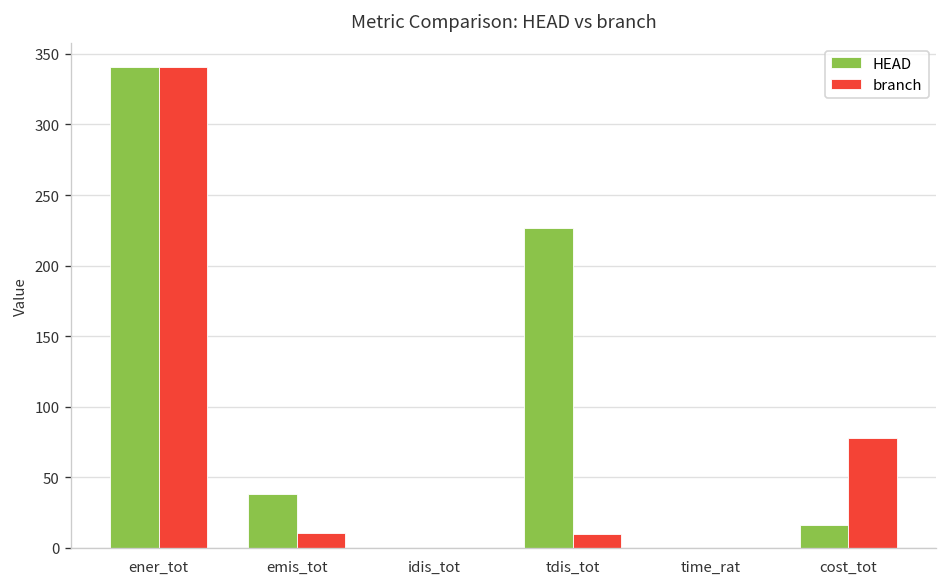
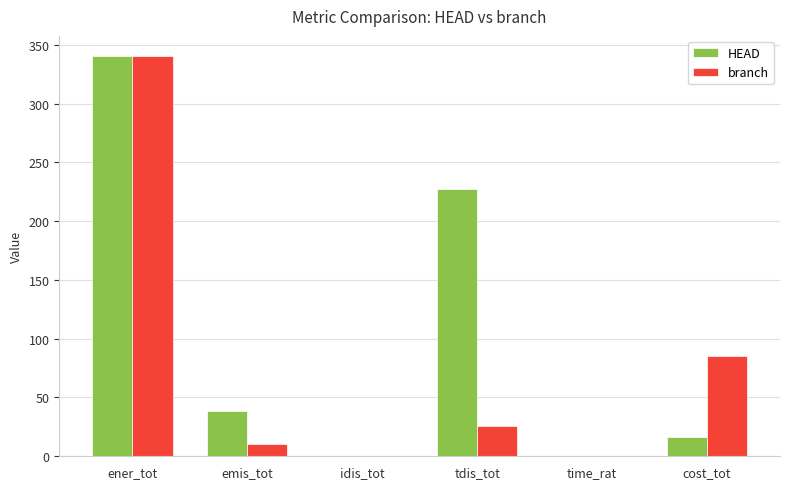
  {
    "HEAD": {
      "ener_tot": 341,
      "emis_tot": 38,
      "idis_tot": 0,
      "tdis_tot": 227,
      "cost_tot": 16
    },
    "branch": {
      "ener_tot": 340,
      "emis_tot": 11,
      "idis_tot": 0,
-     "tdis_tot": 9,
-     "cost_tot": 78
+     "tdis_tot": 26,
+     "cost_tot": 85
    }
  }
